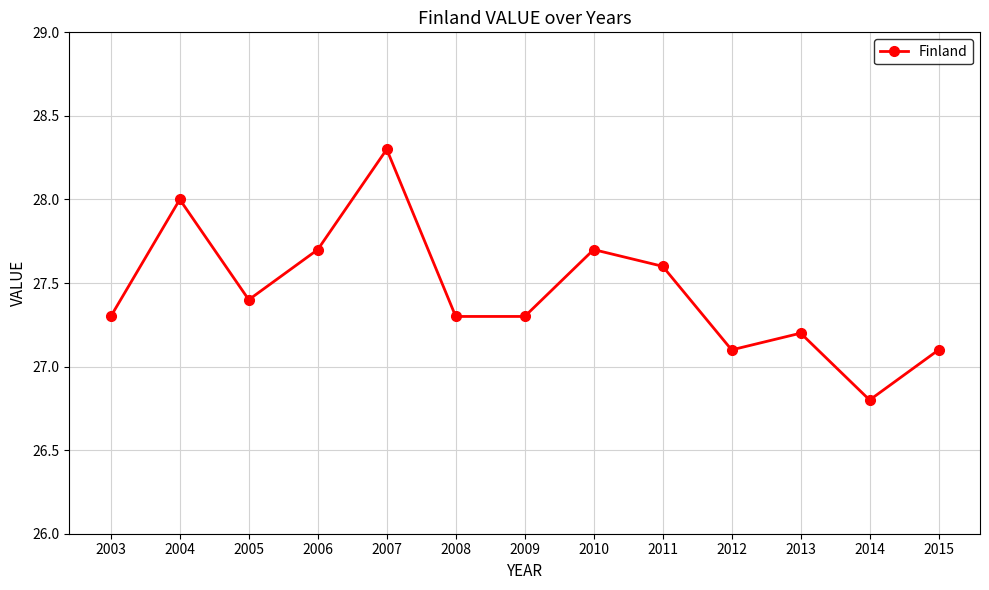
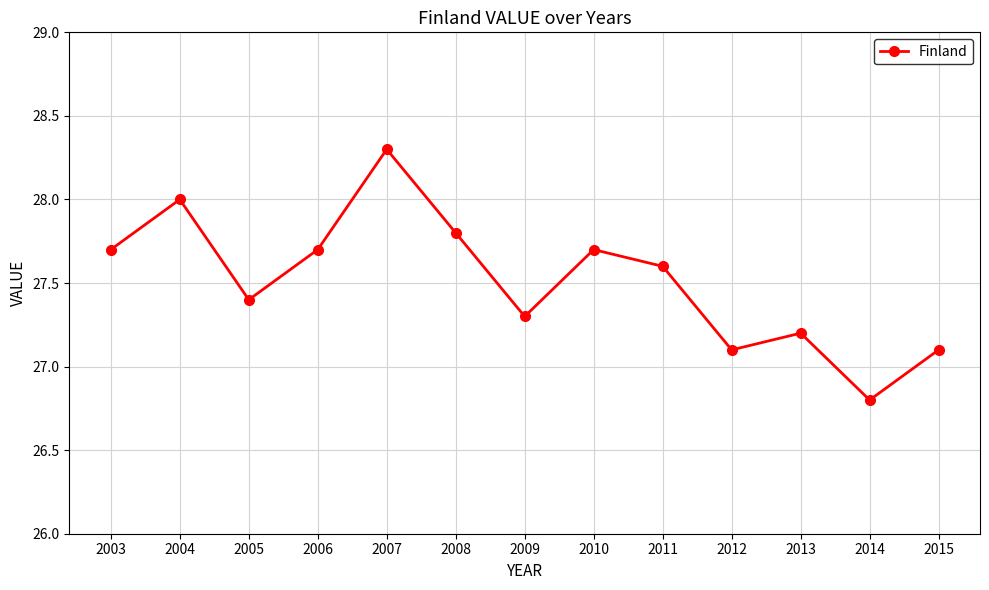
  {
-   "2003": 27.3,
+   "2003": 27.7,
    "2004": 28.0,
    "2005": 27.4,
    "2006": 27.7,
    "2007": 28.3,
-   "2008": 27.3,
+   "2008": 27.8,
    "2009": 27.3,
    "2010": 27.7,
    "2011": 27.6,
    "2012": 27.1,
    "2013": 27.2,
    "2014": 26.8,
    "2015": 27.1
  }
